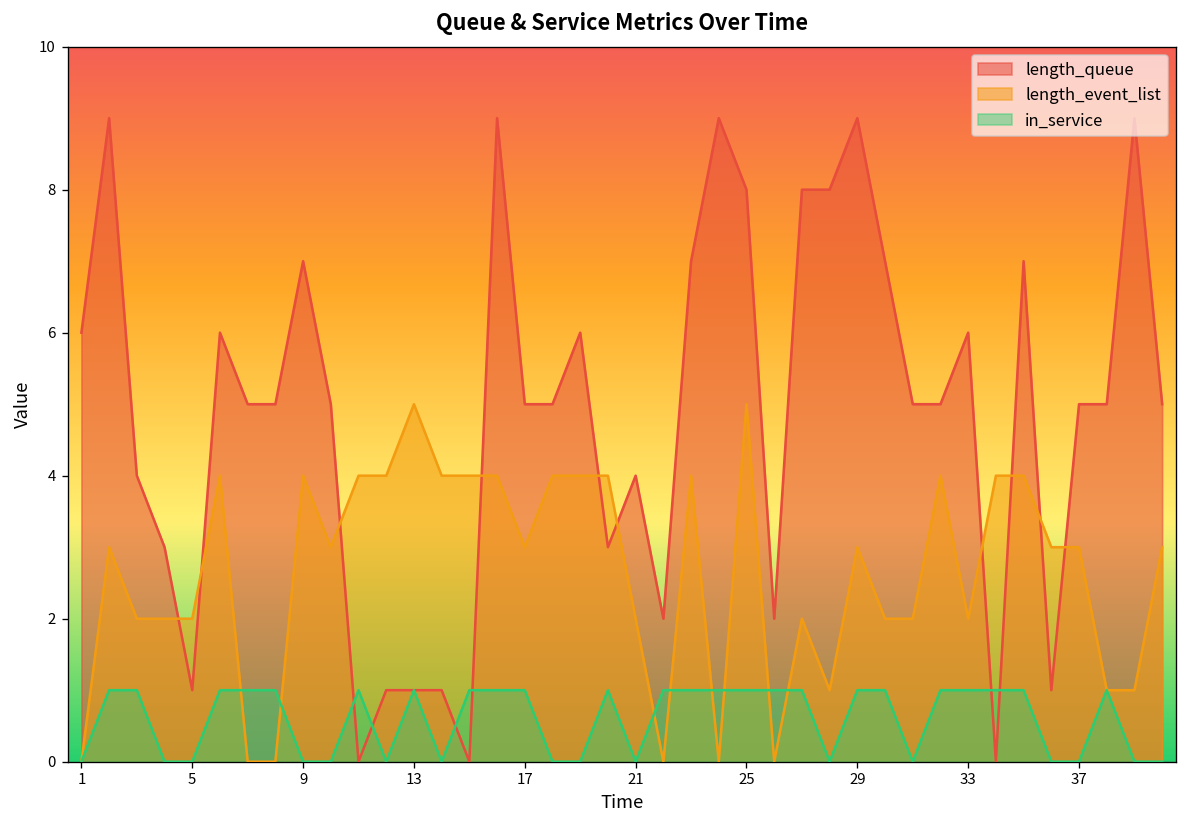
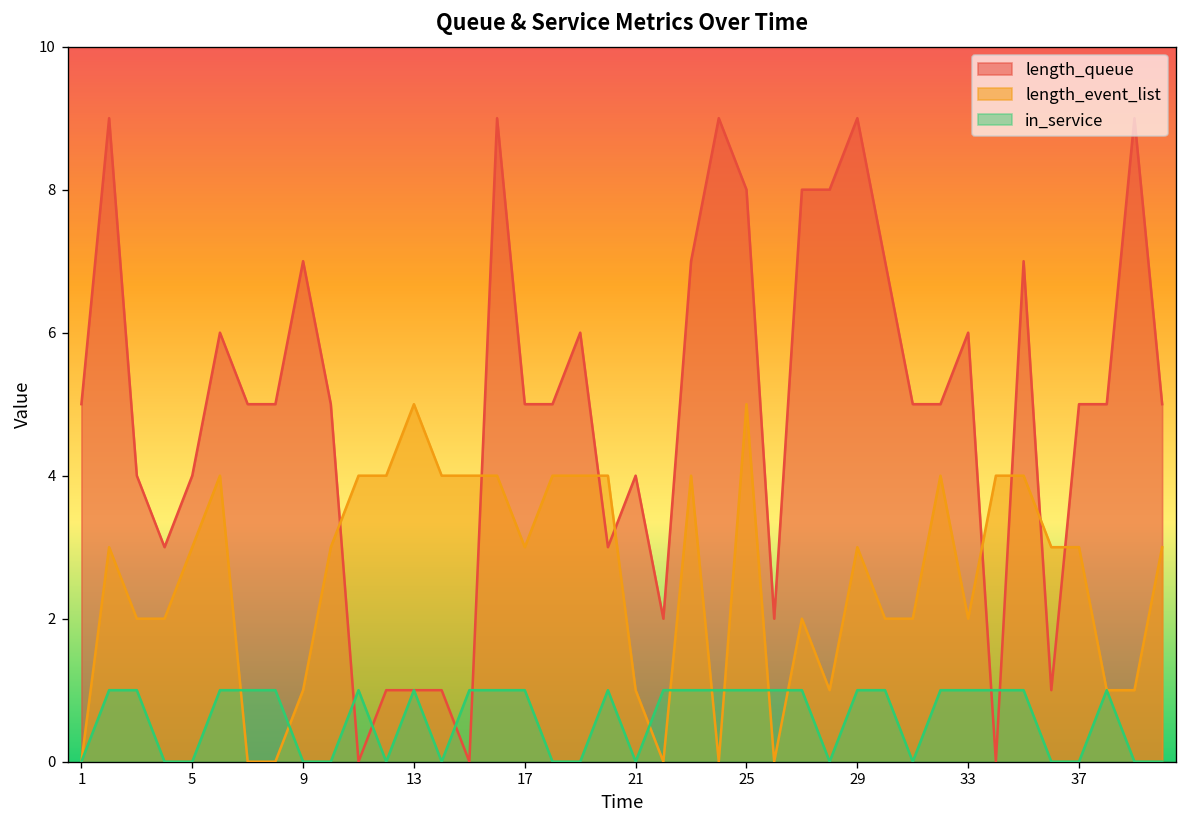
  {
    "length_queue": {
-     "1": 6,
-     "5": 1,
+     "1": 5,
+     "5": 4,
      "9": 7,
      "17": 5,
      "21": 4,
      "25": 8,
      "29": 9,
      "33": 6,
      "37": 5
    },
    "length_event_list": {
-     "5": 2,
-     "9": 4,
+     "5": 3,
+     "9": 1,
      "13": 5,
      "17": 3,
-     "21": 2,
+     "21": 1,
      "25": 5,
      "29": 3,
      "33": 2,
      "37": 3
    },
    "in_service": {
      "5": 0,
      "9": 0,
      "17": 1,
      "21": 0,
      "25": 1,
      "29": 1,
      "33": 1,
      "37": 0
    }
  }
